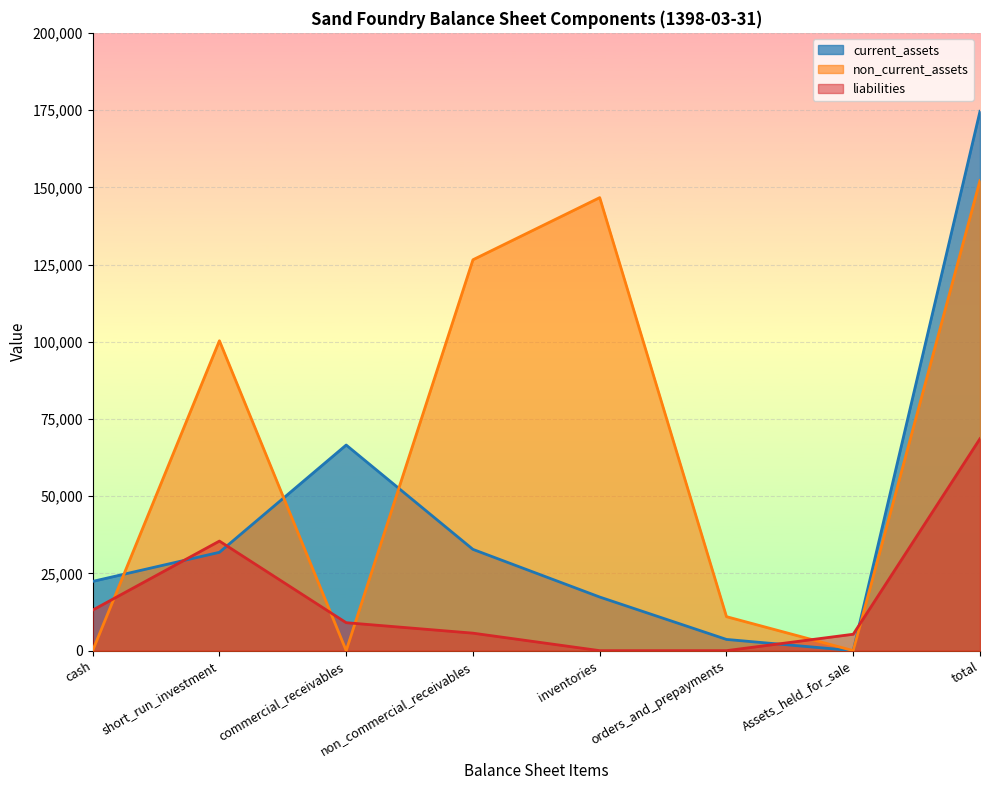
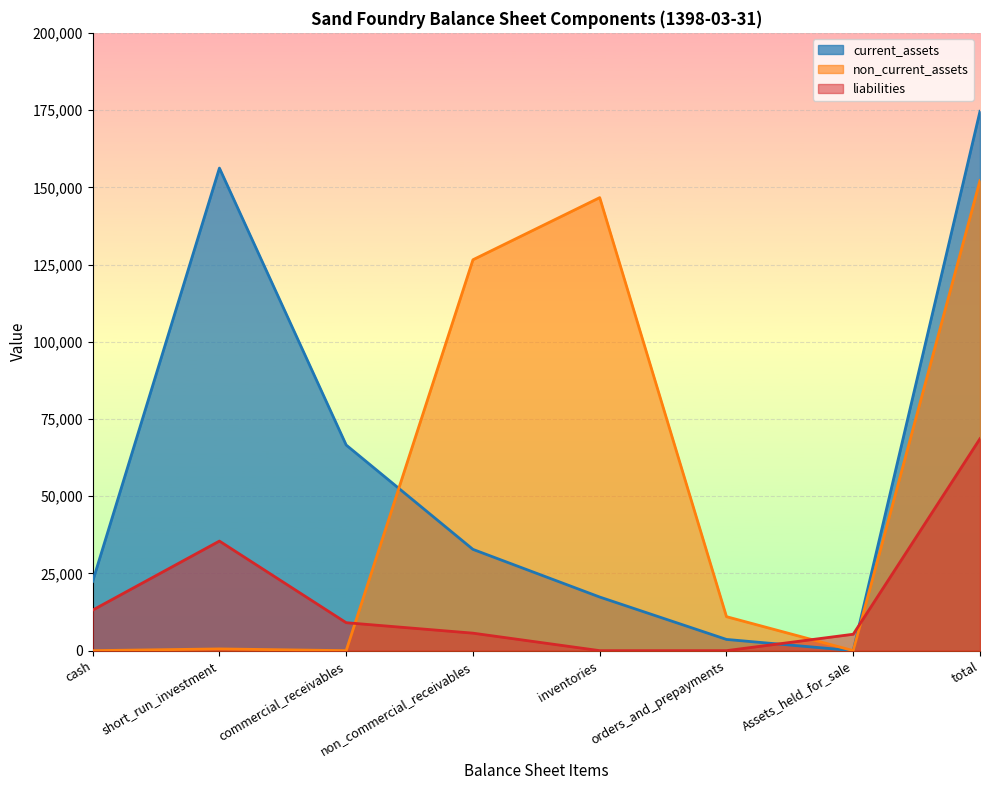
  {
    "current_assets": {
      "cash": "22,000",
-     "short_run_investment": "32,000",
+     "short_run_investment": "156,000",
      "commercial_receivables": "67,000",
      "non_commercial_receivables": "33,000",
      "inventories": "17,000",
      "orders_and_prepayments": "4,000",
      "total": "175,000"
    },
    "non_current_assets": {
      "cash": "0",
-     "short_run_investment": "100,000",
+     "short_run_investment": "1,000",
      "commercial_receivables": "0",
      "non_commercial_receivables": "127,000",
      "inventories": "147,000",
      "orders_and_prepayments": "11,000",
      "total": "152,000"
    },
    "liabilities": {
      "cash": "13,000",
      "short_run_investment": "35,000",
      "commercial_receivables": "9,000",
      "non_commercial_receivables": "6,000",
      "inventories": "0",
      "orders_and_prepayments": "0",
      "Assets_held_for_sale": "5,000",
      "total": "69,000"
    }
  }
